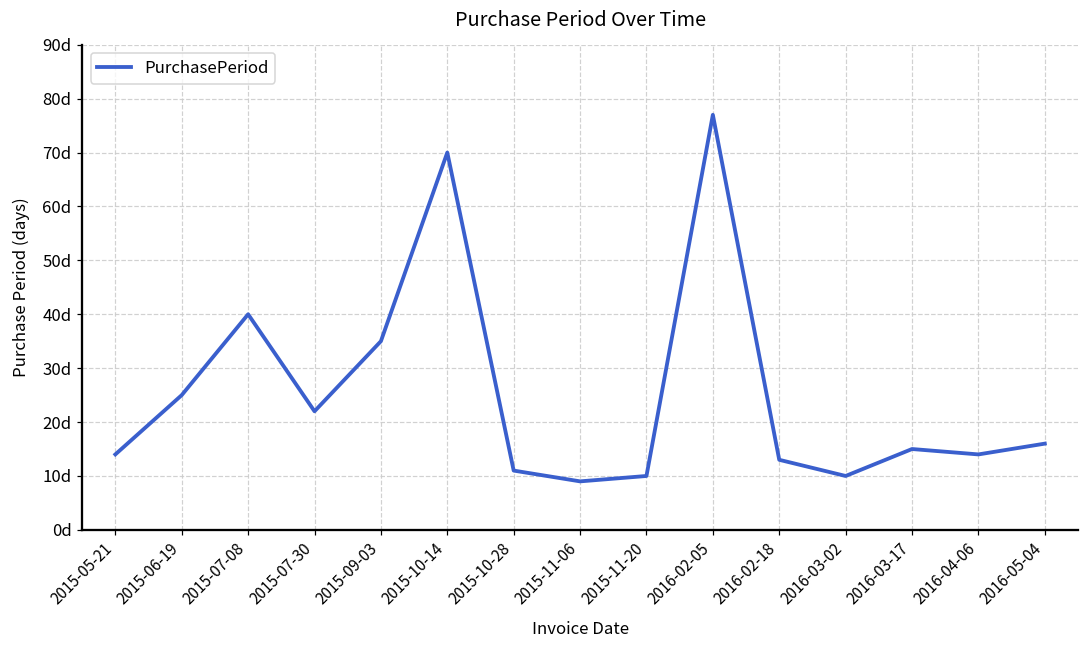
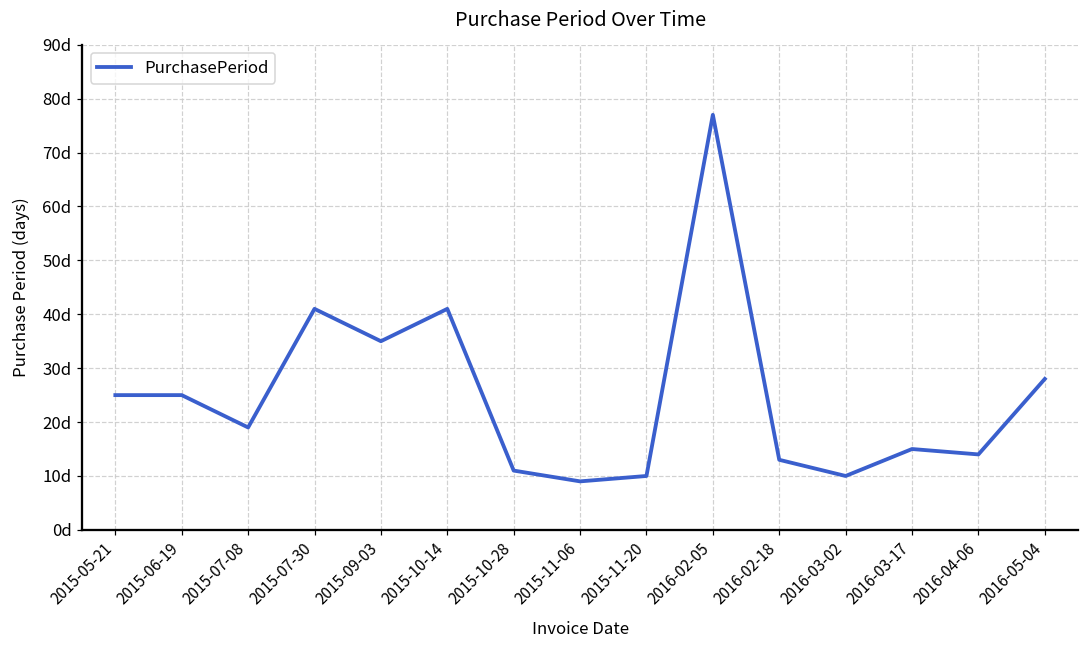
  {
-   "2015-05-21": "14d",
+   "2015-05-21": "25d",
    "2015-06-19": "25d",
-   "2015-07-08": "40d",
-   "2015-07-30": "22d",
+   "2015-07-08": "19d",
+   "2015-07-30": "41d",
    "2015-09-03": "35d",
-   "2015-10-14": "70d",
+   "2015-10-14": "41d",
    "2015-10-28": "11d",
    "2015-11-06": "9d",
    "2015-11-20": "10d",
    "2016-02-05": "77d",
    "2016-02-18": "13d",
    "2016-03-02": "10d",
    "2016-03-17": "15d",
    "2016-04-06": "14d",
-   "2016-05-04": "16d"
+   "2016-05-04": "28d"
  }
